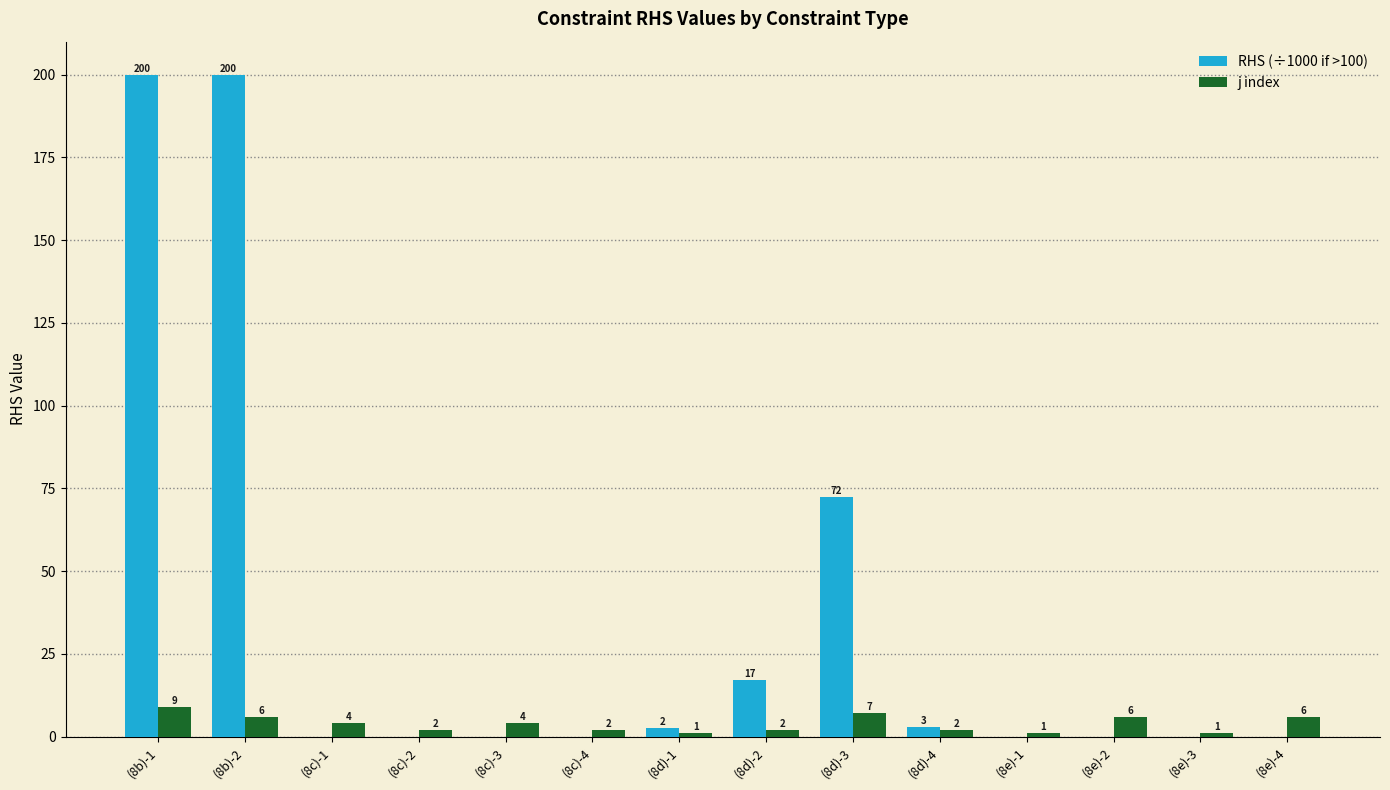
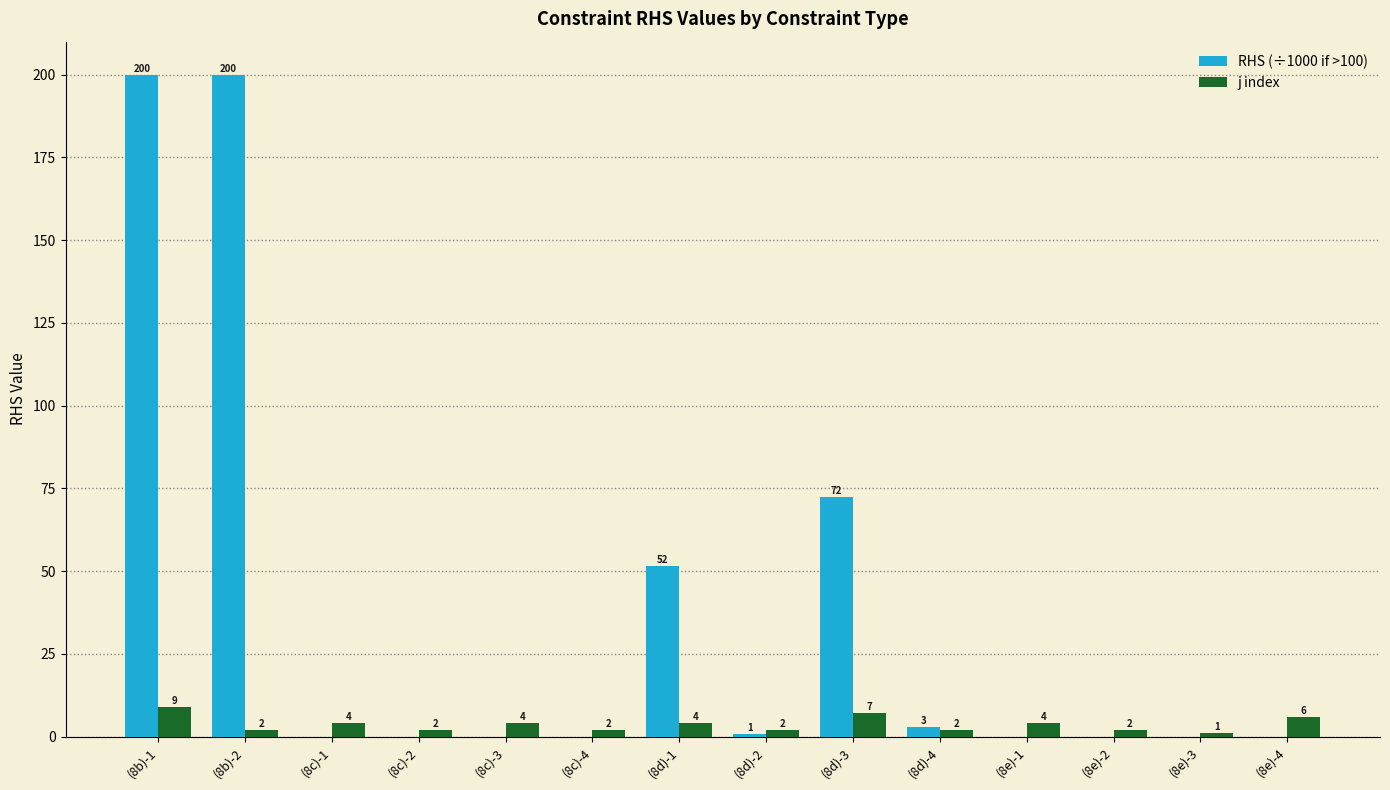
  {
    "RHS (÷1000 if >100)": {
      "(8b)-1": 200,
      "(8b)-2": 200,
-     "(8d)-1": 2,
-     "(8d)-2": 17,
+     "(8d)-1": 52,
+     "(8d)-2": 1,
      "(8d)-3": 72,
      "(8d)-4": 3
    },
    "j index": {
      "(8b)-1": 9,
-     "(8b)-2": 6,
+     "(8b)-2": 2,
      "(8c)-1": 4,
      "(8c)-2": 2,
      "(8c)-3": 4,
      "(8c)-4": 2,
-     "(8d)-1": 1,
+     "(8d)-1": 4,
      "(8d)-2": 2,
      "(8d)-3": 7,
      "(8d)-4": 2,
-     "(8e)-1": 1,
-     "(8e)-2": 6,
+     "(8e)-1": 4,
+     "(8e)-2": 2,
      "(8e)-3": 1,
      "(8e)-4": 6
    }
  }
